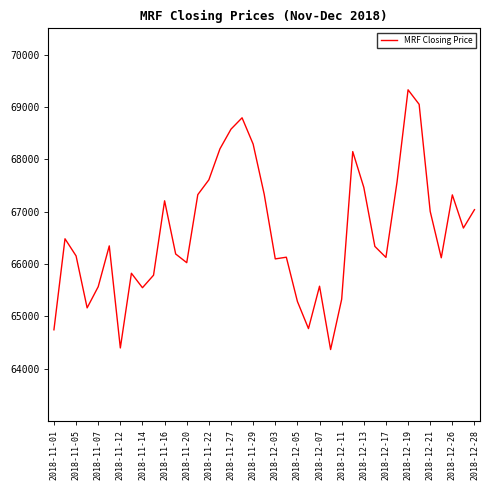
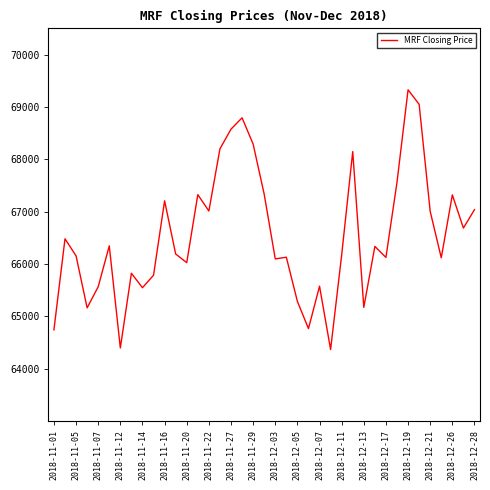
  {
    "2018-11-01": 64700,
    "2018-11-05": 66200,
    "2018-11-07": 65600,
    "2018-11-12": 64400,
    "2018-11-14": 65500,
    "2018-11-16": 67200,
    "2018-11-20": 66000,
-   "2018-11-22": 67600,
+   "2018-11-22": 67000,
    "2018-11-27": 68600,
    "2018-11-29": 68300,
    "2018-12-03": 66100,
    "2018-12-05": 65300,
    "2018-12-07": 65600,
-   "2018-12-11": 65300,
-   "2018-12-13": 67500,
+   "2018-12-11": 66200,
+   "2018-12-13": 65200,
    "2018-12-17": 66100,
    "2018-12-19": 69300,
    "2018-12-21": 67000,
    "2018-12-26": 67300,
    "2018-12-28": 67000
  }
